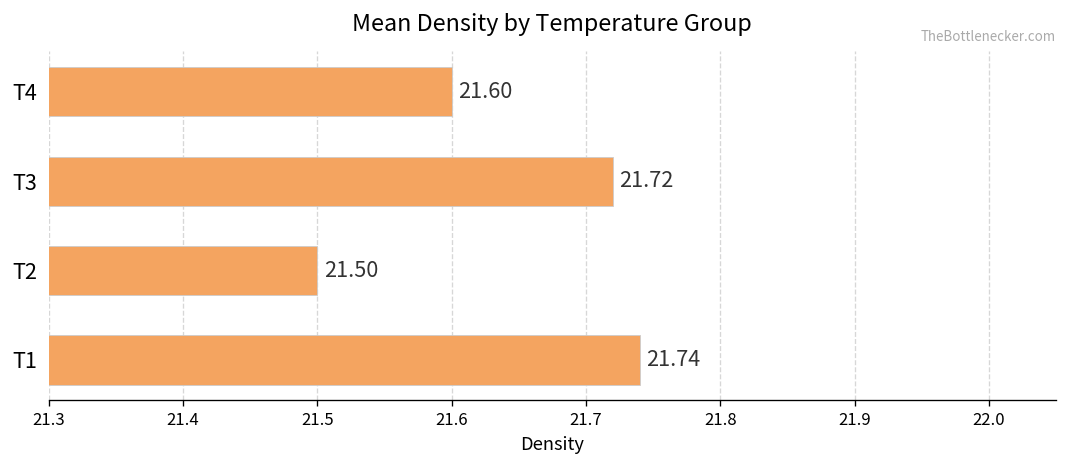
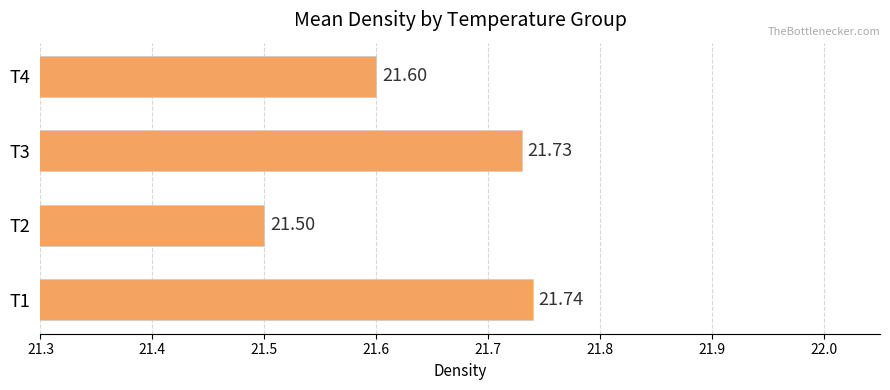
  {
    "T4": 21.60,
-   "T3": 21.72,
+   "T3": 21.73,
    "T2": 21.50,
    "T1": 21.74
  }
